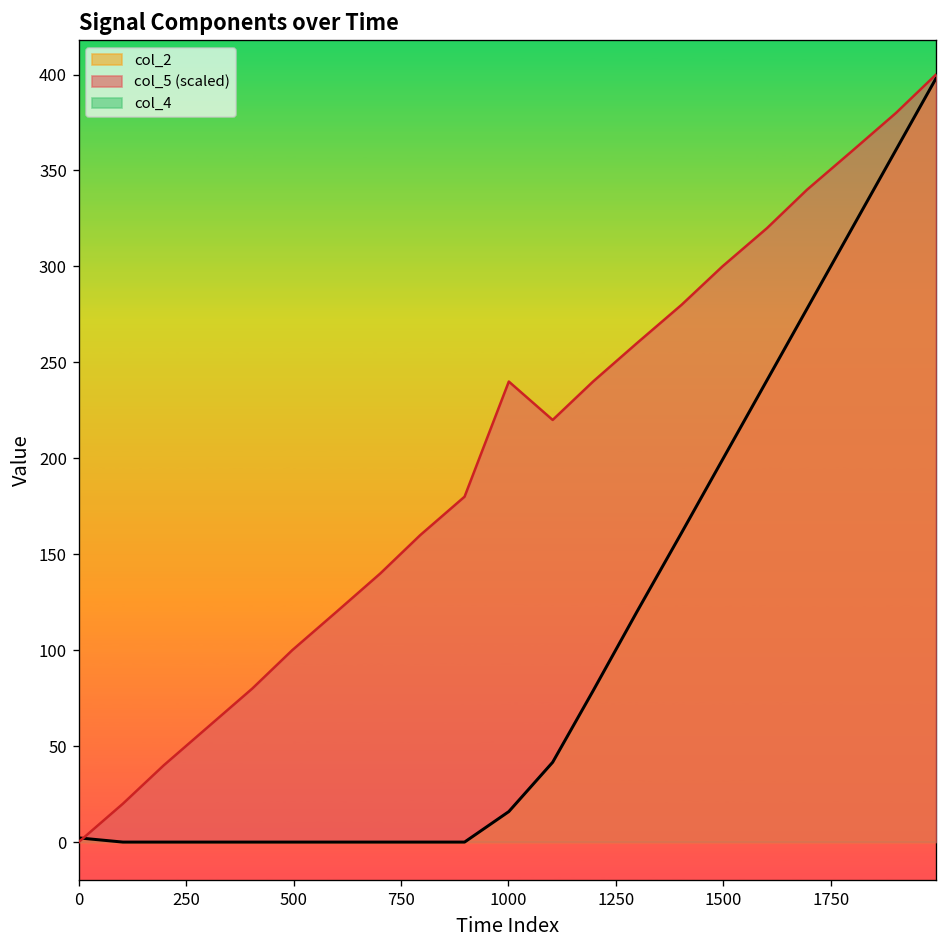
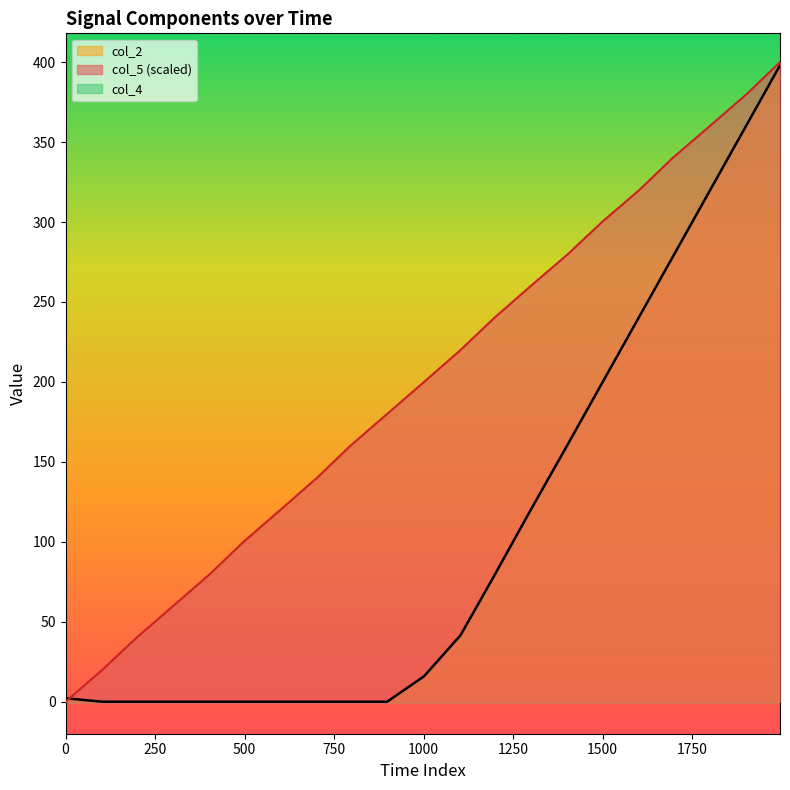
  {
    "col_2": {
      "0": 2,
      "1000": 16
    },
    "col_5 (scaled)": {
-     "1000": 240
+     "1000": 200
    },
    "col_4": {
      "1000": 0
    }
  }
